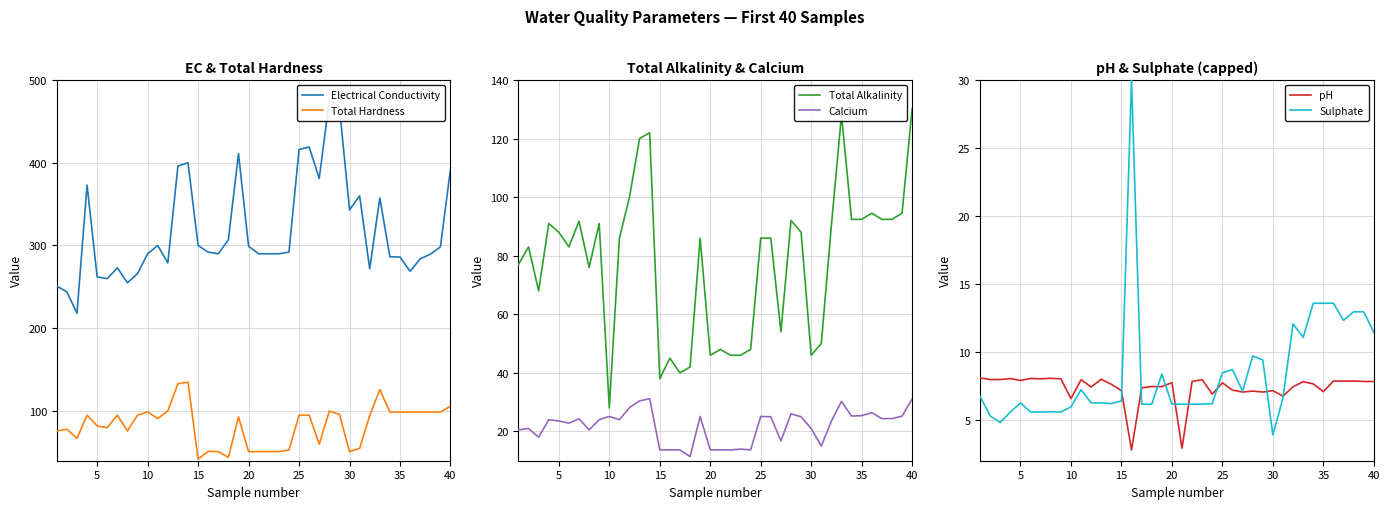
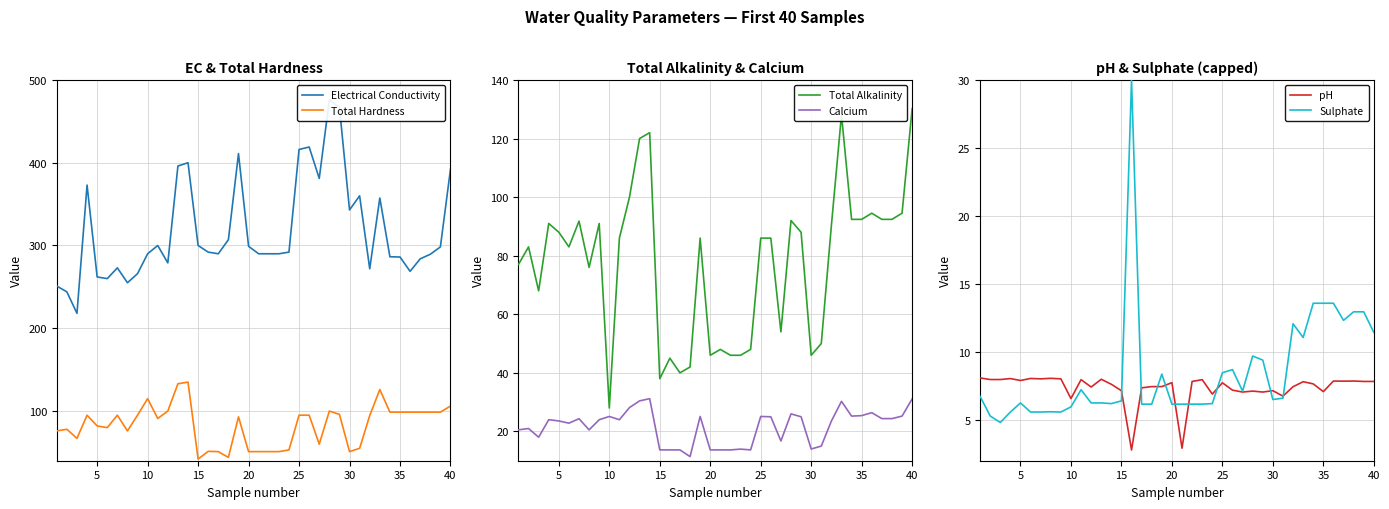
  {
    "EC & Total Hardness": {
      "Electrical Conductivity": {
        "5": 260,
        "10": 290,
        "15": 300,
        "20": 300,
        "25": 420,
        "30": 340,
        "35": 290,
        "40": 390
      },
      "Total Hardness": {
        "5": 80,
-       "10": 100,
+       "10": 120,
        "15": 40,
        "20": 50,
        "25": 100,
        "30": 50,
        "35": 100,
        "40": 110
      }
    },
    "Total Alkalinity & Calcium": {
      "Total Alkalinity": {
        "5": 88,
        "10": 28,
        "15": 38,
        "20": 46,
        "25": 86,
        "30": 46,
        "35": 92,
        "40": 130
      },
      "Calcium": {
        "5": 24,
        "10": 25,
        "15": 14,
        "20": 14,
        "25": 25,
-       "30": 21,
+       "30": 14,
        "35": 25,
        "40": 31
      }
    },
    "pH & Sulphate (capped)": {
      "pH": {
        "5": 7.9,
        "10": 6.6,
        "15": 7.2,
        "20": 7.7,
        "25": 7.7,
        "30": 7.2,
        "35": 7.1,
        "40": 7.8
      },
      "Sulphate": {
        "5": 6.3,
        "10": 6.0,
        "15": 6.4,
        "20": 6.2,
        "25": 8.5,
-       "30": 3.9,
+       "30": 6.5,
        "35": 13.6,
        "40": 11.4
      }
    }
  }
